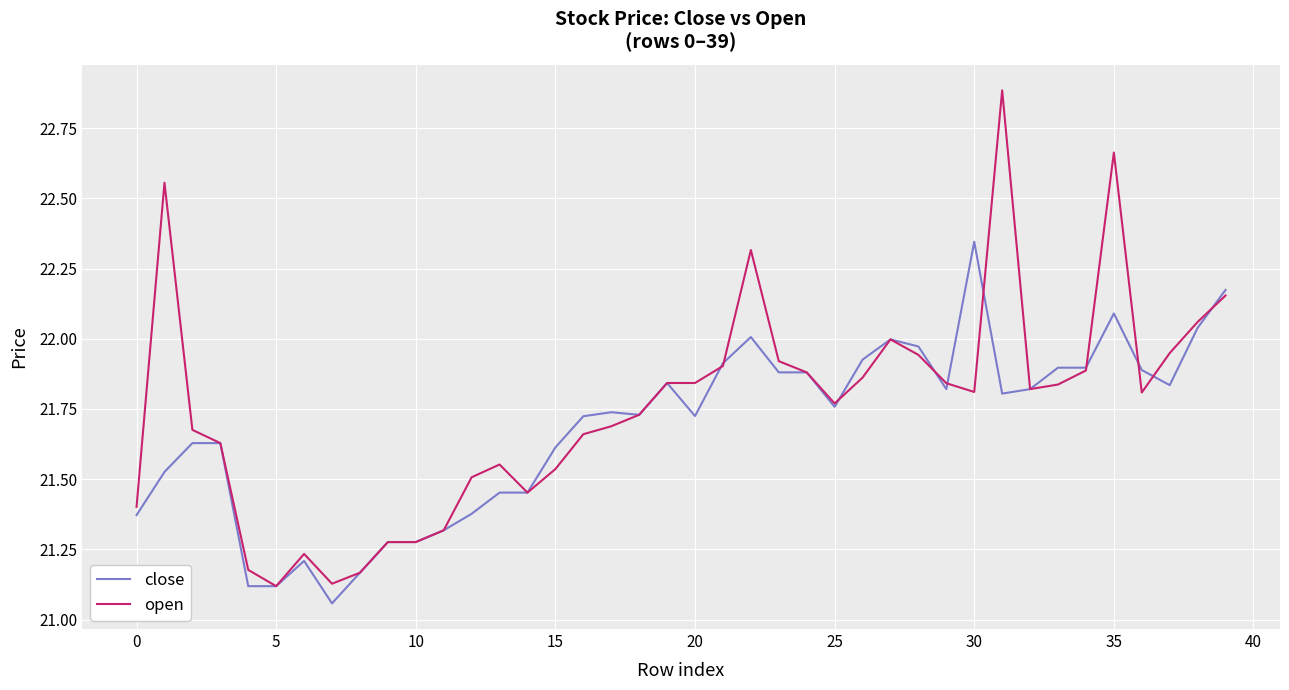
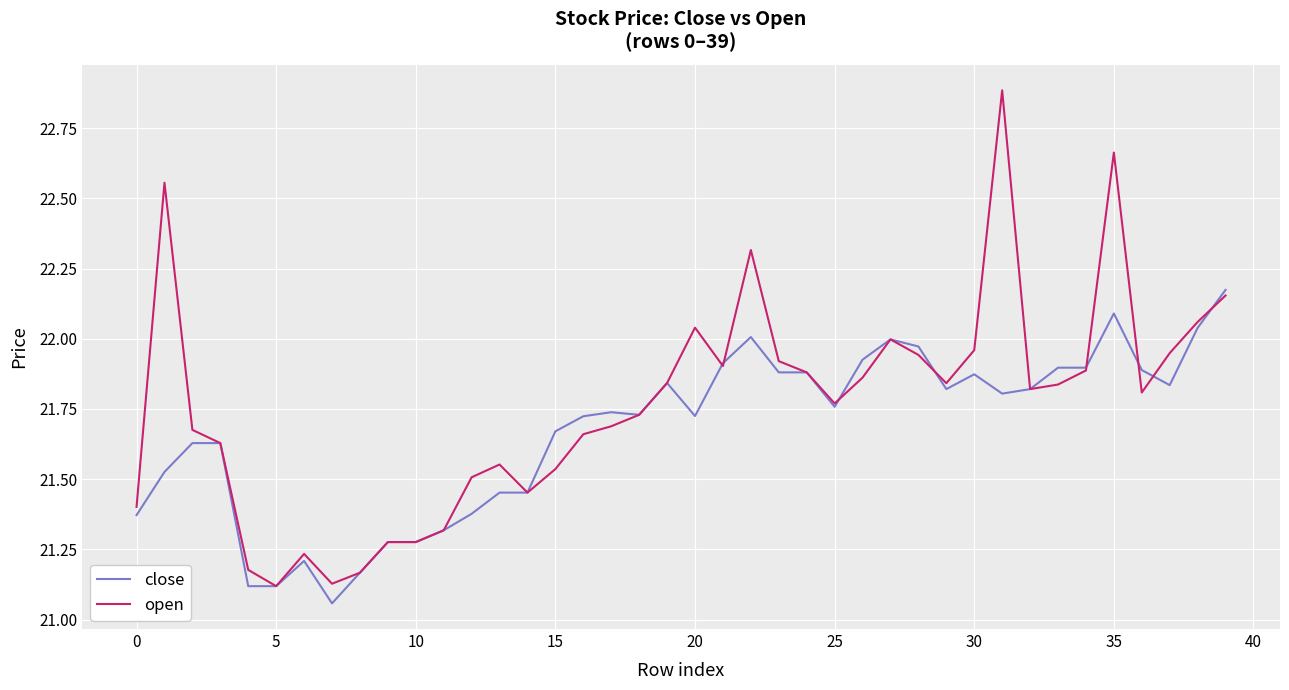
  {
    "close": {
      "0": 21.37,
-     "15": 21.61,
+     "15": 21.67,
      "20": 21.72,
      "25": 21.76,
-     "30": 22.35,
+     "30": 21.87,
      "35": 22.09
    },
    "open": {
      "0": 21.40,
      "15": 21.54,
-     "20": 21.84,
+     "20": 22.04,
      "25": 21.77,
-     "30": 21.81,
+     "30": 21.96,
      "35": 22.66
    }
  }
